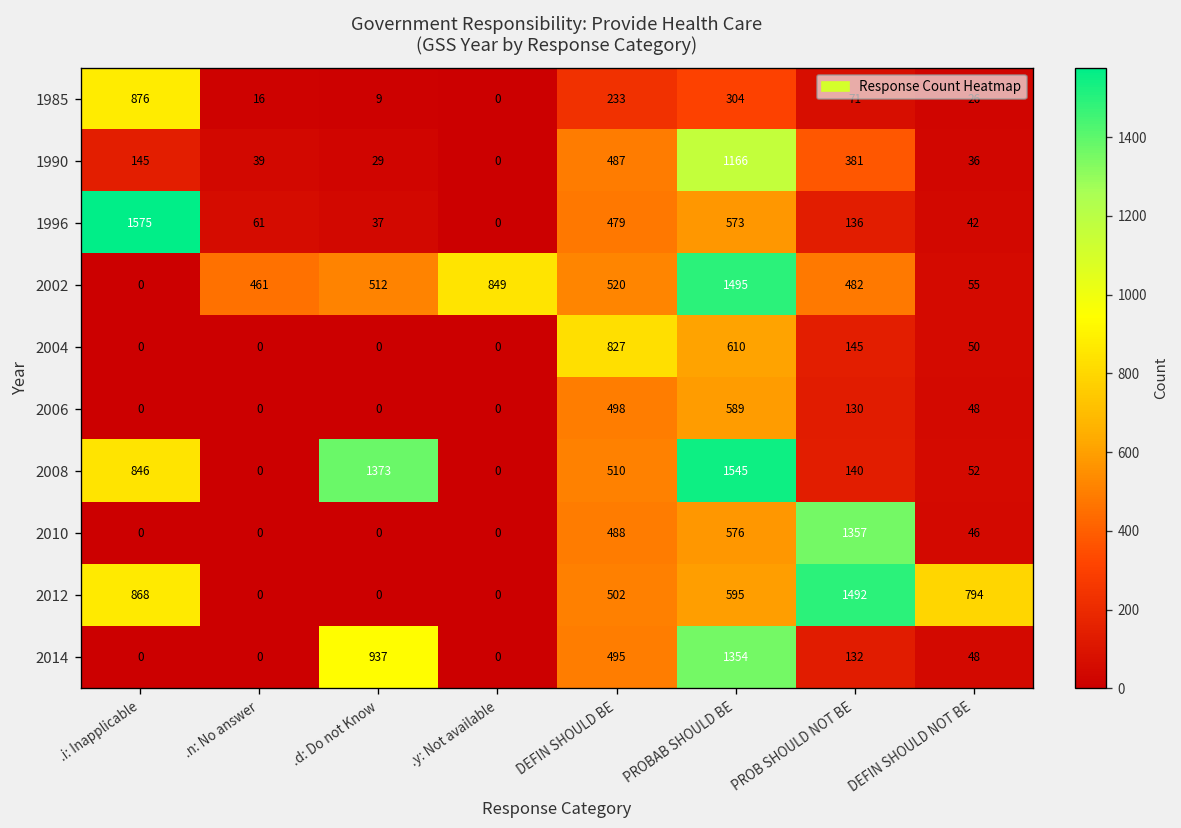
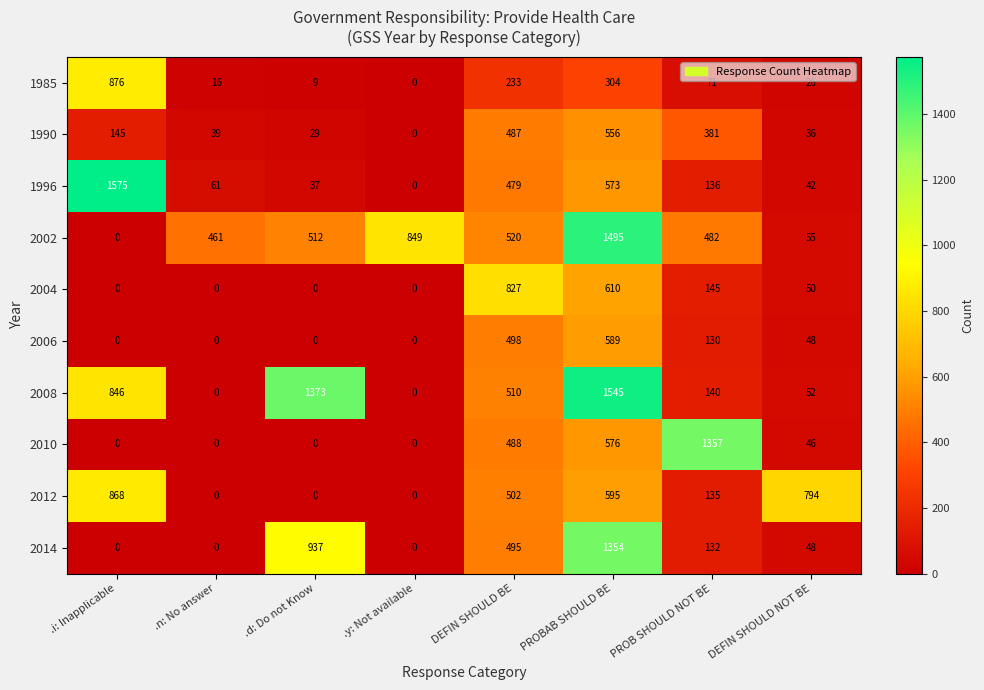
  {
    "1985": {
      ".i: Inapplicable": 876,
      ".n: No answer": 16,
      ".d: Do not Know": 9,
      ".y: Not available": 0,
      "DEFIN SHOULD BE": 233,
      "PROBAB SHOULD BE": 304
    },
    "1990": {
      ".i: Inapplicable": 145,
      ".n: No answer": 39,
      ".d: Do not Know": 29,
      ".y: Not available": 0,
      "DEFIN SHOULD BE": 487,
-     "PROBAB SHOULD BE": 1166,
+     "PROBAB SHOULD BE": 556,
      "PROB SHOULD NOT BE": 381,
      "DEFIN SHOULD NOT BE": 36
    },
    "1996": {
      ".i: Inapplicable": 1575,
      ".n: No answer": 61,
      ".d: Do not Know": 37,
      ".y: Not available": 0,
      "DEFIN SHOULD BE": 479,
      "PROBAB SHOULD BE": 573,
      "PROB SHOULD NOT BE": 136,
      "DEFIN SHOULD NOT BE": 42
    },
    "2002": {
      ".i: Inapplicable": 0,
      ".n: No answer": 461,
      ".d: Do not Know": 512,
      ".y: Not available": 849,
      "DEFIN SHOULD BE": 520,
      "PROBAB SHOULD BE": 1495,
      "PROB SHOULD NOT BE": 482,
      "DEFIN SHOULD NOT BE": 55
    },
    "2004": {
      ".i: Inapplicable": 0,
      ".n: No answer": 0,
      ".d: Do not Know": 0,
      ".y: Not available": 0,
      "DEFIN SHOULD BE": 827,
      "PROBAB SHOULD BE": 610,
      "PROB SHOULD NOT BE": 145,
      "DEFIN SHOULD NOT BE": 50
    },
    "2006": {
      ".i: Inapplicable": 0,
      ".n: No answer": 0,
      ".d: Do not Know": 0,
      ".y: Not available": 0,
      "DEFIN SHOULD BE": 498,
      "PROBAB SHOULD BE": 589,
      "PROB SHOULD NOT BE": 130,
      "DEFIN SHOULD NOT BE": 48
    },
    "2008": {
      ".i: Inapplicable": 846,
      ".n: No answer": 0,
      ".d: Do not Know": 1373,
      ".y: Not available": 0,
      "DEFIN SHOULD BE": 510,
      "PROBAB SHOULD BE": 1545,
      "PROB SHOULD NOT BE": 140,
      "DEFIN SHOULD NOT BE": 52
    },
    "2010": {
      ".i: Inapplicable": 0,
      ".n: No answer": 0,
      ".d: Do not Know": 0,
      ".y: Not available": 0,
      "DEFIN SHOULD BE": 488,
      "PROBAB SHOULD BE": 576,
      "PROB SHOULD NOT BE": 1357,
      "DEFIN SHOULD NOT BE": 46
    },
    "2012": {
      ".i: Inapplicable": 868,
      ".n: No answer": 0,
      ".d: Do not Know": 0,
      ".y: Not available": 0,
      "DEFIN SHOULD BE": 502,
      "PROBAB SHOULD BE": 595,
-     "PROB SHOULD NOT BE": 1492,
+     "PROB SHOULD NOT BE": 135,
      "DEFIN SHOULD NOT BE": 794
    },
    "2014": {
      ".i: Inapplicable": 0,
      ".n: No answer": 0,
      ".d: Do not Know": 937,
      ".y: Not available": 0,
      "DEFIN SHOULD BE": 495,
      "PROBAB SHOULD BE": 1354,
      "PROB SHOULD NOT BE": 132,
      "DEFIN SHOULD NOT BE": 48
    }
  }
